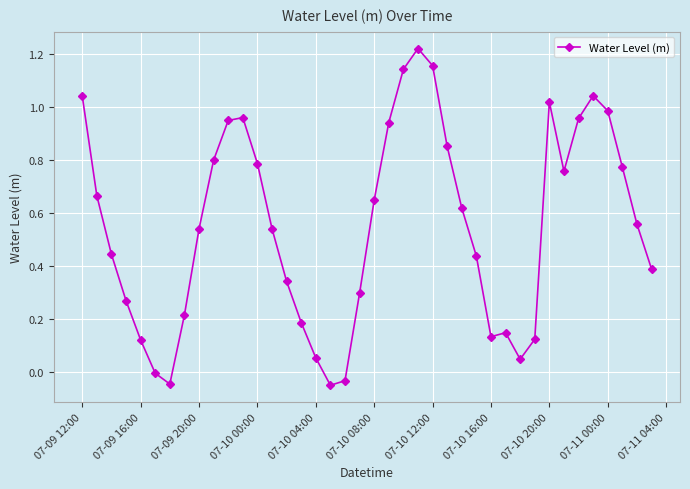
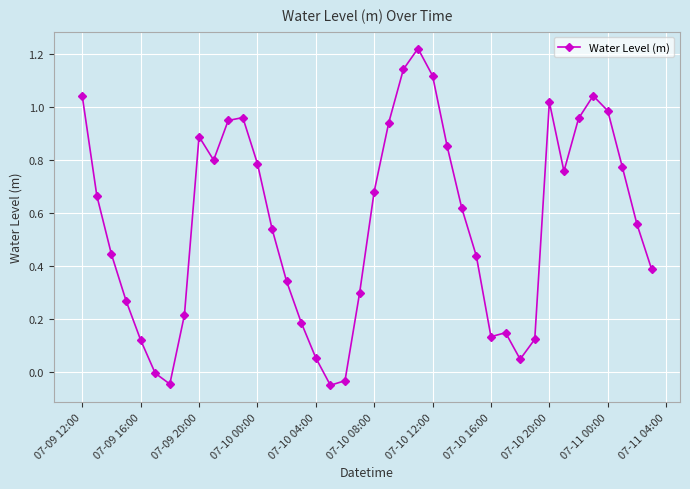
  {
    "07-09 12:00": 1.04,
    "07-09 16:00": 0.12,
-   "07-09 20:00": 0.54,
+   "07-09 20:00": 0.89,
    "07-10 00:00": 0.79,
    "07-10 04:00": 0.06,
-   "07-10 08:00": 0.65,
-   "07-10 12:00": 1.16,
+   "07-10 08:00": 0.68,
+   "07-10 12:00": 1.12,
    "07-10 16:00": 0.13,
    "07-10 20:00": 1.02,
    "07-11 00:00": 0.99
  }
